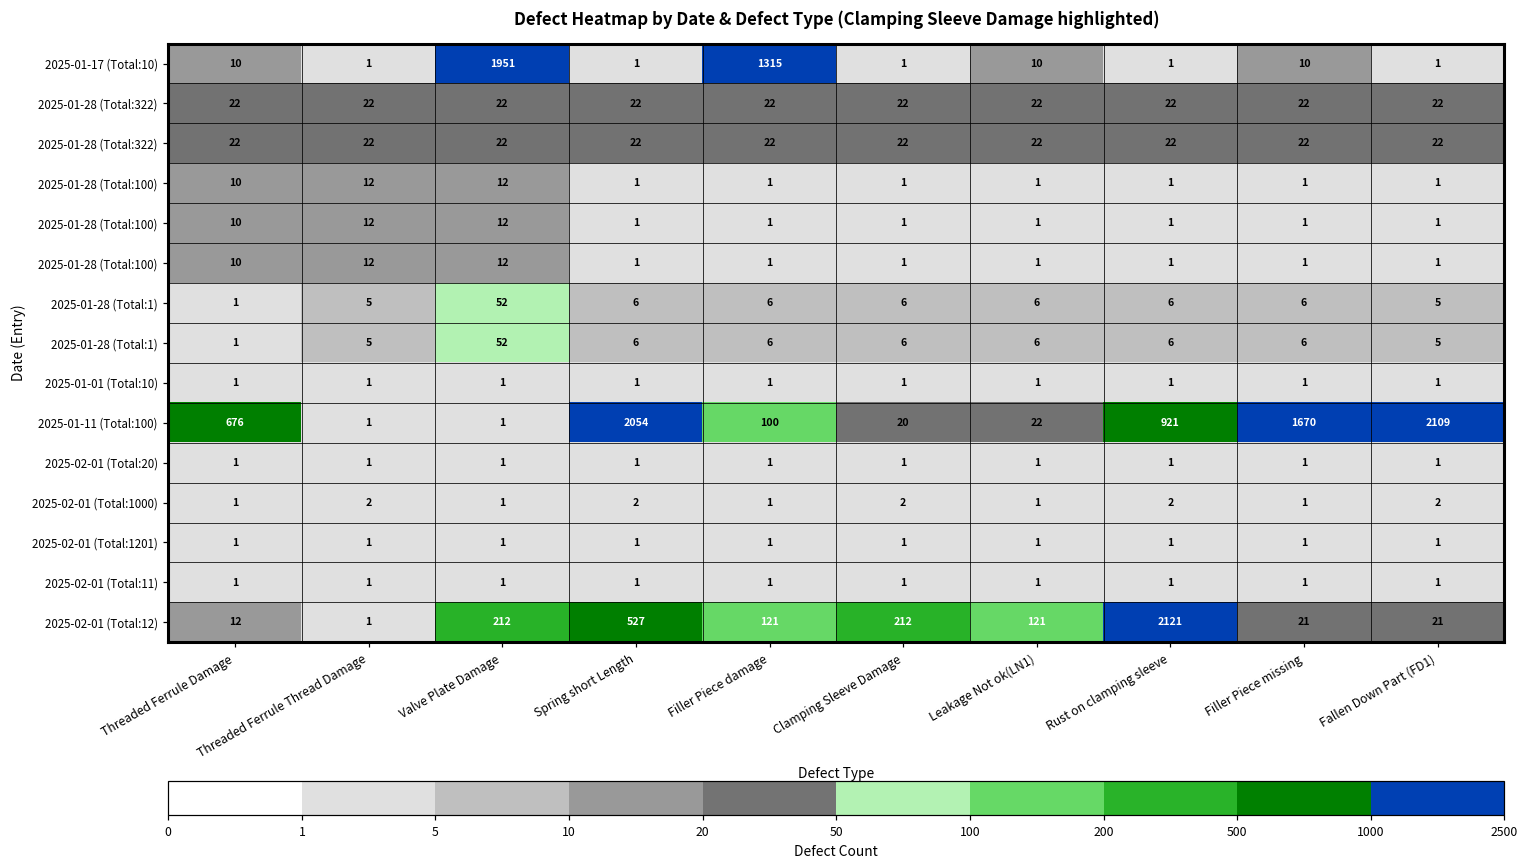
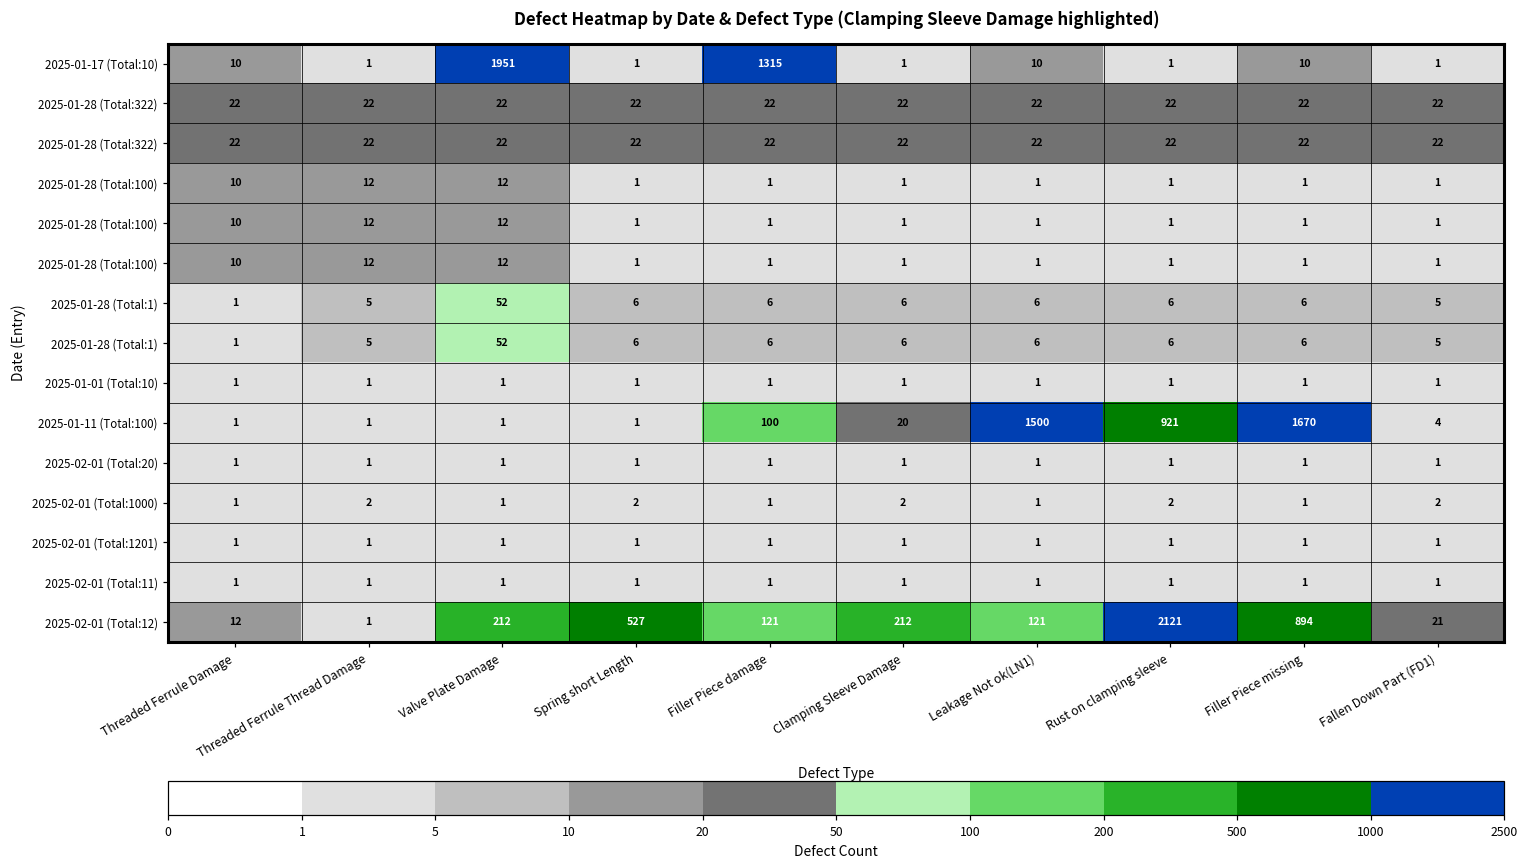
  {
    "2025-01-17 (Total:10)": {
      "Threaded Ferrule Damage": 10,
      "Threaded Ferrule Thread Damage": 1,
      "Valve Plate Damage": 1951,
      "Spring short Length": 1,
      "Filler Piece damage": 1315,
      "Clamping Sleeve Damage": 1,
      "Leakage Not ok(LN1)": 10,
      "Rust on clamping sleeve": 1,
      "Filler Piece missing": 10,
      "Fallen Down Part (FD1)": 1
    },
    "2025-01-01 (Total:10)": {
      "Threaded Ferrule Damage": 1,
      "Threaded Ferrule Thread Damage": 1,
      "Valve Plate Damage": 1,
      "Spring short Length": 1,
      "Filler Piece damage": 1,
      "Clamping Sleeve Damage": 1,
      "Leakage Not ok(LN1)": 1,
      "Rust on clamping sleeve": 1,
      "Filler Piece missing": 1,
      "Fallen Down Part (FD1)": 1
    },
    "2025-01-11 (Total:100)": {
-     "Threaded Ferrule Damage": 676,
+     "Threaded Ferrule Damage": 1,
      "Threaded Ferrule Thread Damage": 1,
      "Valve Plate Damage": 1,
-     "Spring short Length": 2054,
+     "Spring short Length": 1,
      "Filler Piece damage": 100,
      "Clamping Sleeve Damage": 20,
-     "Leakage Not ok(LN1)": 22,
+     "Leakage Not ok(LN1)": 1500,
      "Rust on clamping sleeve": 921,
      "Filler Piece missing": 1670,
-     "Fallen Down Part (FD1)": 2109
+     "Fallen Down Part (FD1)": 4
    },
    "2025-02-01 (Total:20)": {
      "Threaded Ferrule Damage": 1,
      "Threaded Ferrule Thread Damage": 1,
      "Valve Plate Damage": 1,
      "Spring short Length": 1,
      "Filler Piece damage": 1,
      "Clamping Sleeve Damage": 1,
      "Leakage Not ok(LN1)": 1,
      "Rust on clamping sleeve": 1,
      "Filler Piece missing": 1,
      "Fallen Down Part (FD1)": 1
    },
    "2025-02-01 (Total:1000)": {
      "Threaded Ferrule Damage": 1,
      "Threaded Ferrule Thread Damage": 2,
      "Valve Plate Damage": 1,
      "Spring short Length": 2,
      "Filler Piece damage": 1,
      "Clamping Sleeve Damage": 2,
      "Leakage Not ok(LN1)": 1,
      "Rust on clamping sleeve": 2,
      "Filler Piece missing": 1,
      "Fallen Down Part (FD1)": 2
    },
    "2025-02-01 (Total:1201)": {
      "Threaded Ferrule Damage": 1,
      "Threaded Ferrule Thread Damage": 1,
      "Valve Plate Damage": 1,
      "Spring short Length": 1,
      "Filler Piece damage": 1,
      "Clamping Sleeve Damage": 1,
      "Leakage Not ok(LN1)": 1,
      "Rust on clamping sleeve": 1,
      "Filler Piece missing": 1,
      "Fallen Down Part (FD1)": 1
    },
    "2025-02-01 (Total:11)": {
      "Threaded Ferrule Damage": 1,
      "Threaded Ferrule Thread Damage": 1,
      "Valve Plate Damage": 1,
      "Spring short Length": 1,
      "Filler Piece damage": 1,
      "Clamping Sleeve Damage": 1,
      "Leakage Not ok(LN1)": 1,
      "Rust on clamping sleeve": 1,
      "Filler Piece missing": 1,
      "Fallen Down Part (FD1)": 1
    },
    "2025-02-01 (Total:12)": {
      "Threaded Ferrule Damage": 12,
      "Threaded Ferrule Thread Damage": 1,
      "Valve Plate Damage": 212,
      "Spring short Length": 527,
      "Filler Piece damage": 121,
      "Clamping Sleeve Damage": 212,
      "Leakage Not ok(LN1)": 121,
      "Rust on clamping sleeve": 2121,
-     "Filler Piece missing": 21,
+     "Filler Piece missing": 894,
      "Fallen Down Part (FD1)": 21
    }
  }
